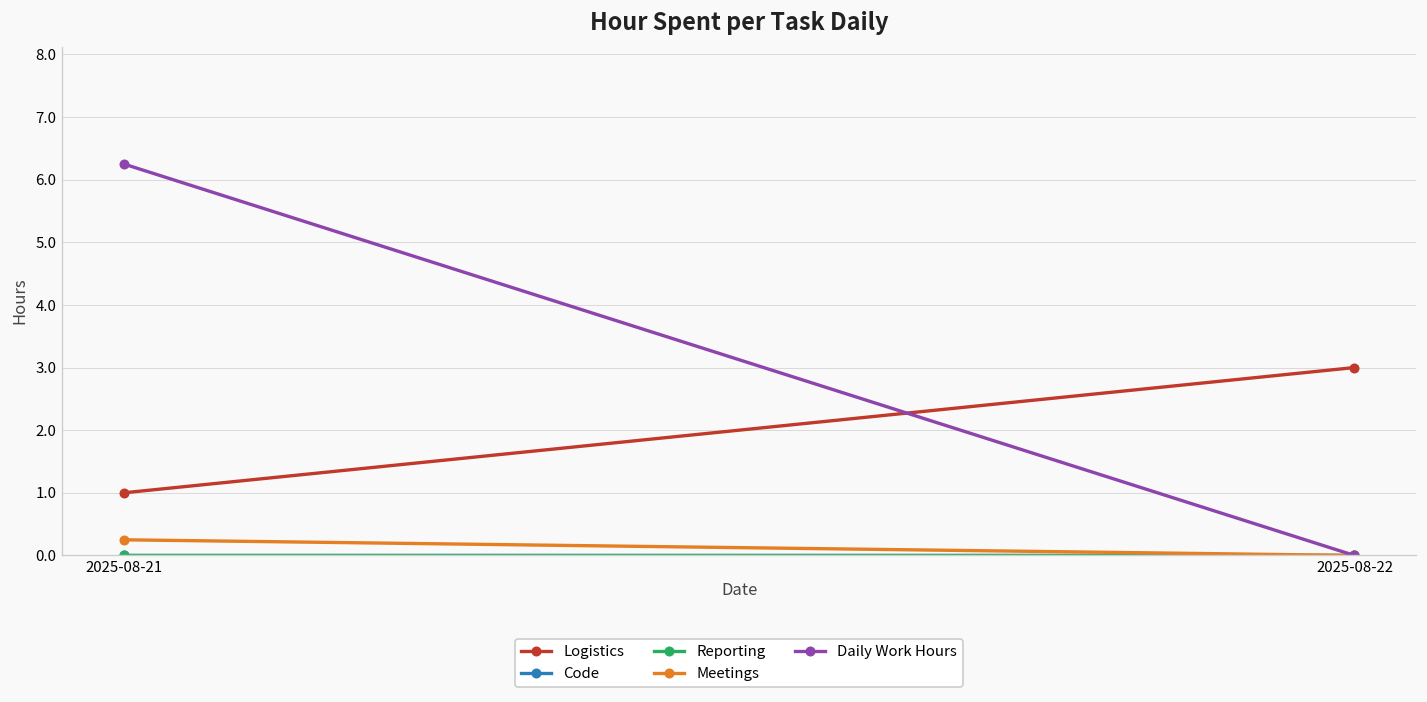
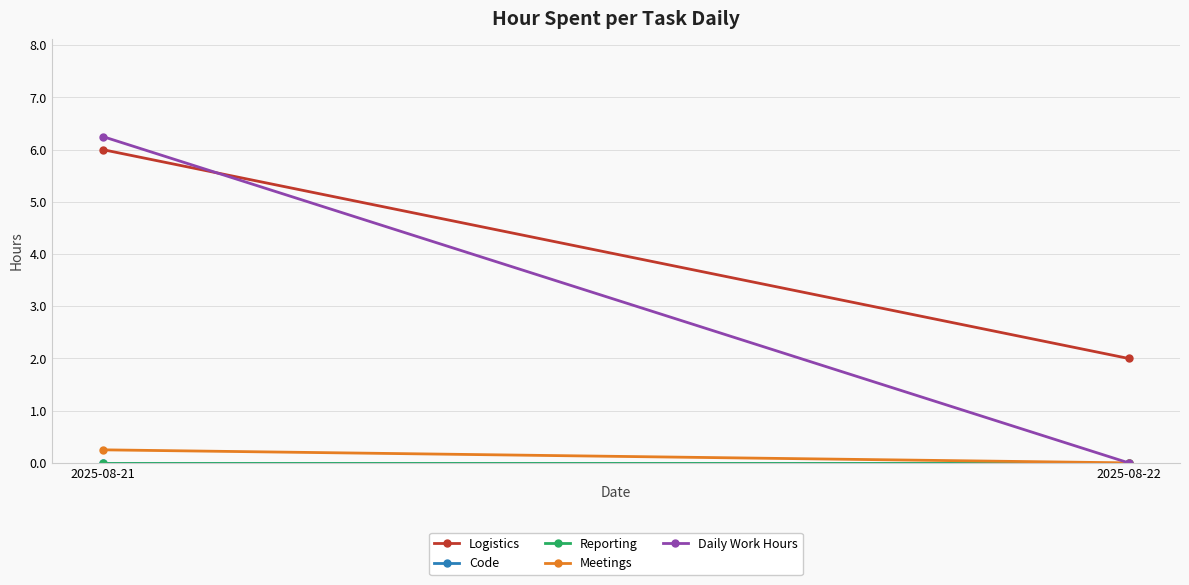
  {
    "Logistics": {
-     "2025-08-21": 1,
-     "2025-08-22": 3
+     "2025-08-21": 6,
+     "2025-08-22": 2
    },
    "Reporting": {
      "2025-08-21": 0
    },
    "Meetings": {
      "2025-08-21": 0.3
    },
    "Daily Work Hours": {
      "2025-08-21": 6.3
    }
  }
